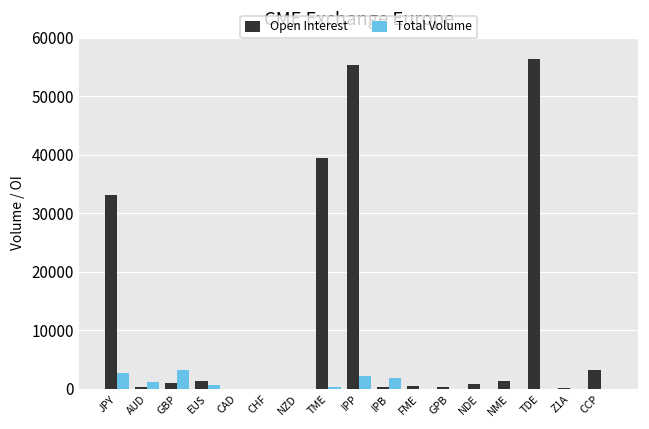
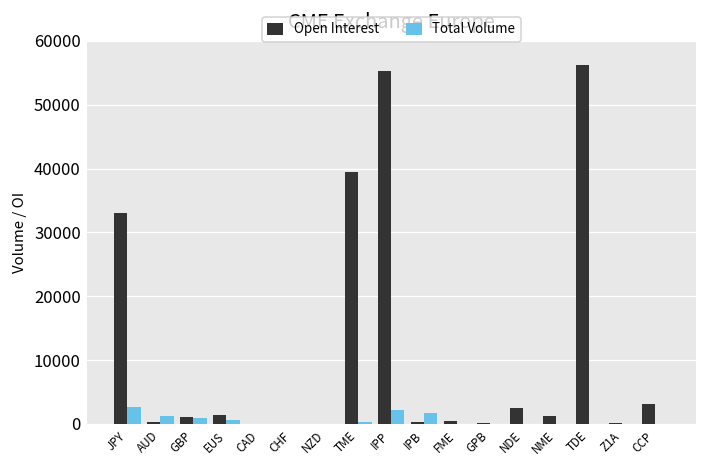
  {
    "Open Interest": {
      "JPY": 33000,
      "GBP": 1000,
      "EUS": 1000,
      "TME": 39000,
      "IPP": 55000,
-     "NDE": 1000,
+     "NDE": 2000,
      "NME": 1000,
      "TDE": 56000,
      "CCP": 3000
    },
    "Total Volume": {
      "JPY": 3000,
      "AUD": 1000,
-     "GBP": 3000,
+     "GBP": 1000,
      "EUS": 1000,
      "CAD": 0,
      "CHF": 0,
      "NZD": 0,
      "IPP": 2000,
      "IPB": 2000,
      "FME": 0,
      "GPB": 0,
      "NDE": 0,
      "NME": 0,
      "TDE": 0,
      "Z1A": 0,
      "CCP": 0
    }
  }
